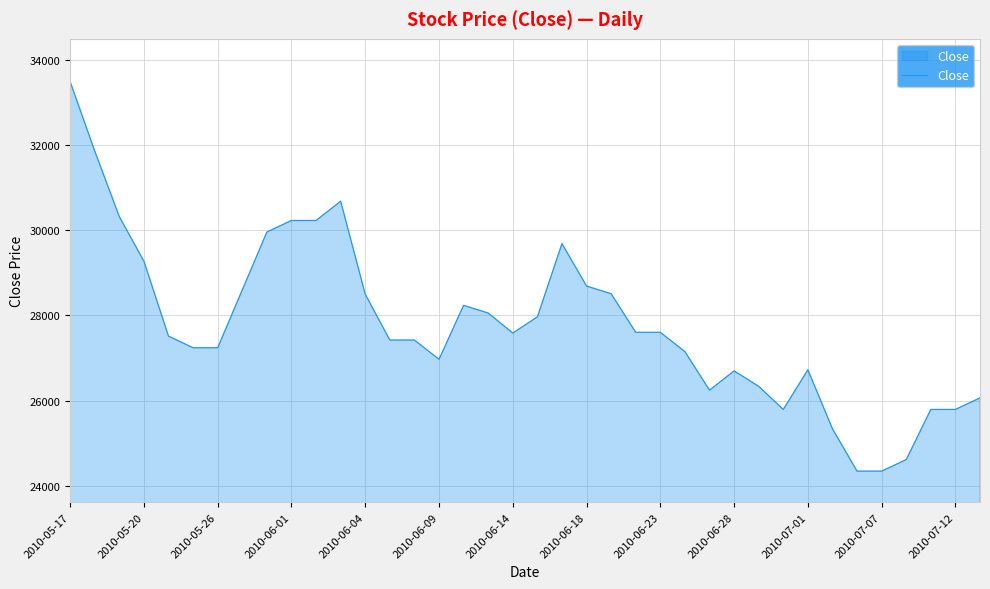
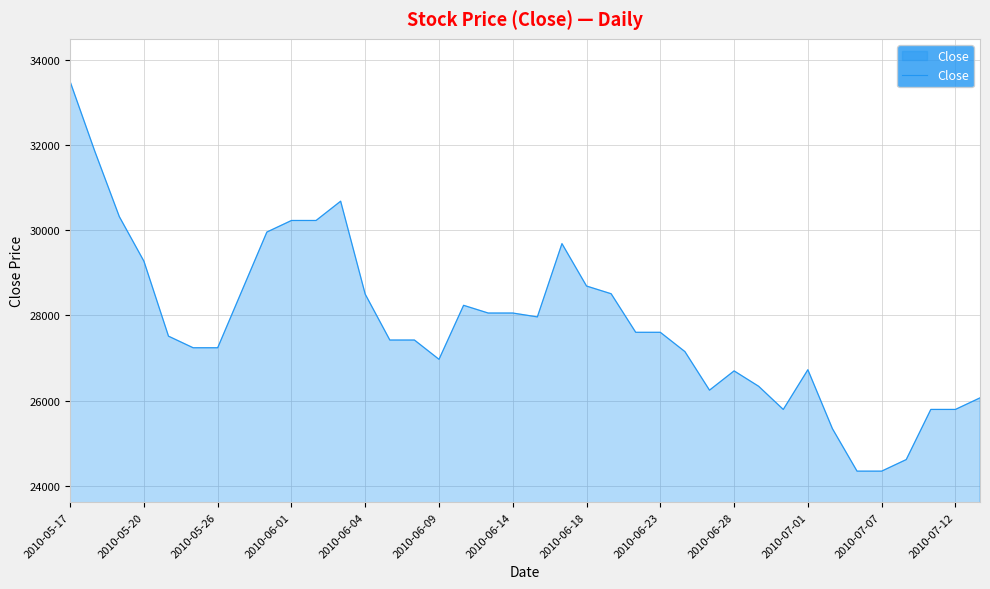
  {
    "2010-05-17": 33500,
    "2010-05-20": 29300,
    "2010-05-26": 27200,
    "2010-06-01": 30200,
    "2010-06-04": 28500,
    "2010-06-09": 27000,
-   "2010-06-14": 27600,
+   "2010-06-14": 28100,
    "2010-06-18": 28700,
    "2010-06-23": 27600,
    "2010-06-28": 26700,
    "2010-07-01": 26700,
    "2010-07-07": 24300,
    "2010-07-12": 25800
  }
